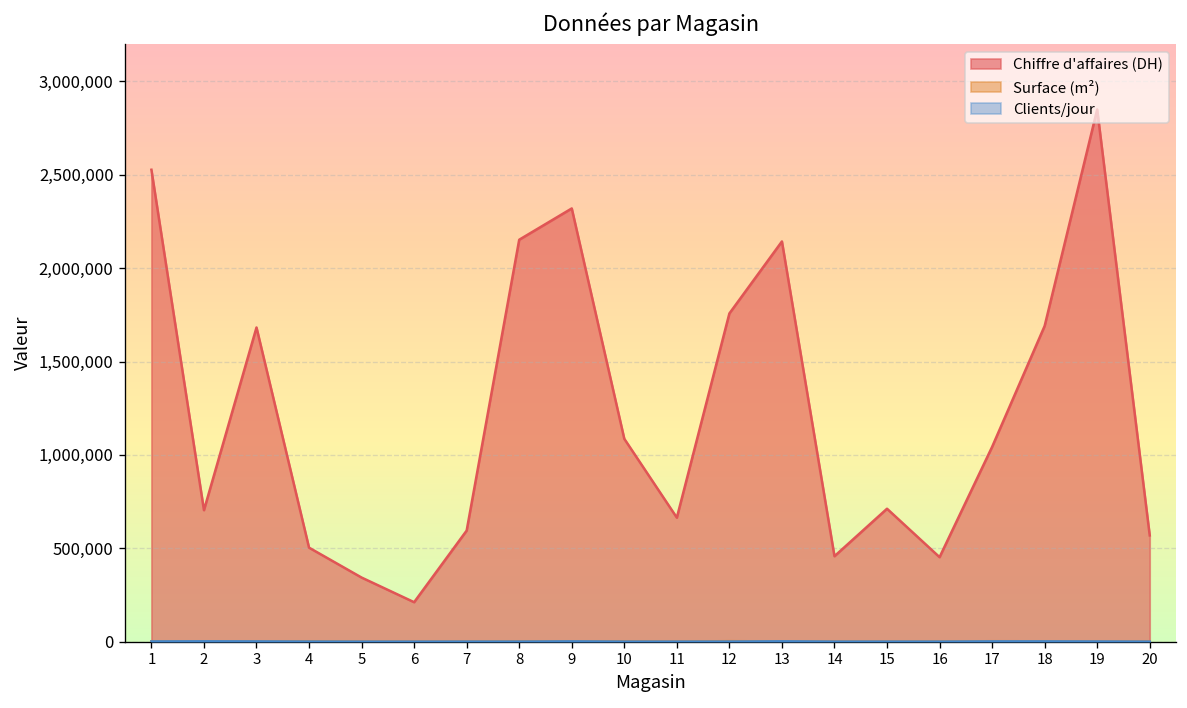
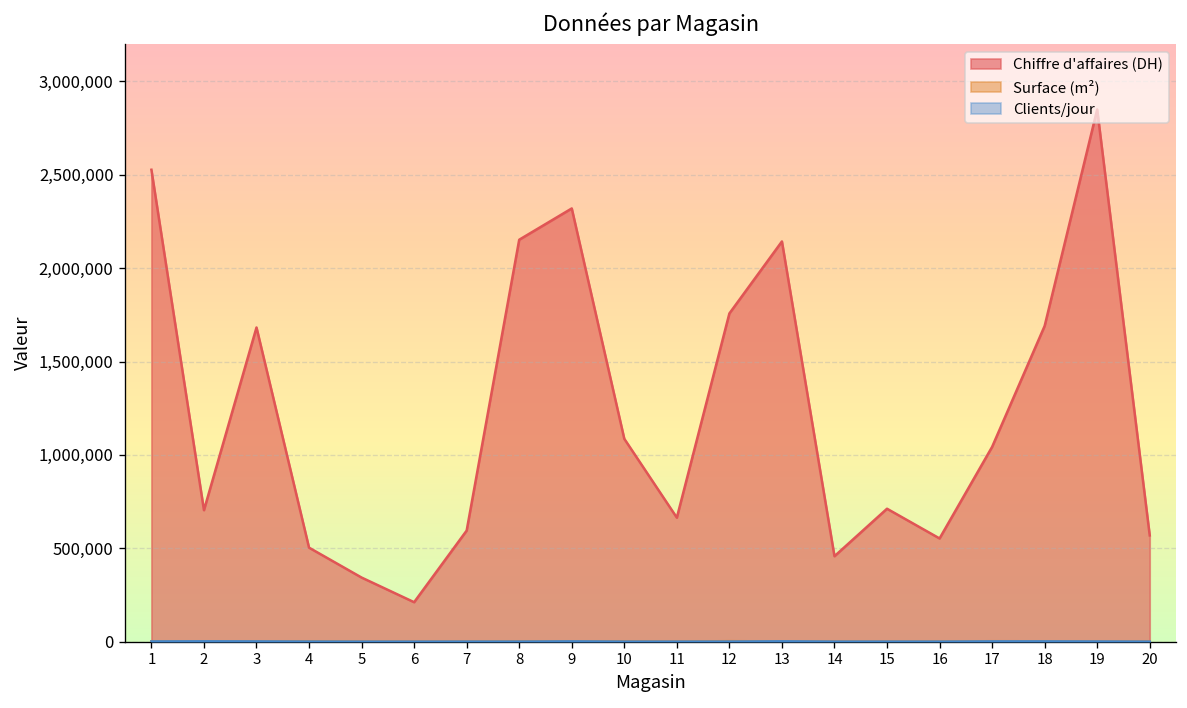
  {
    "Chiffre d'affaires (DH)": {
      "1": "2,530,000",
      "2": "700,000",
      "3": "1,680,000",
      "4": "500,000",
      "5": "340,000",
      "6": "210,000",
      "7": "590,000",
      "8": "2,150,000",
      "9": "2,320,000",
      "10": "1,090,000",
      "11": "660,000",
      "12": "1,760,000",
      "13": "2,140,000",
      "14": "460,000",
      "15": "710,000",
-     "16": "450,000",
+     "16": "550,000",
      "17": "1,040,000",
      "18": "1,690,000",
      "20": "570,000"
    }
  }
